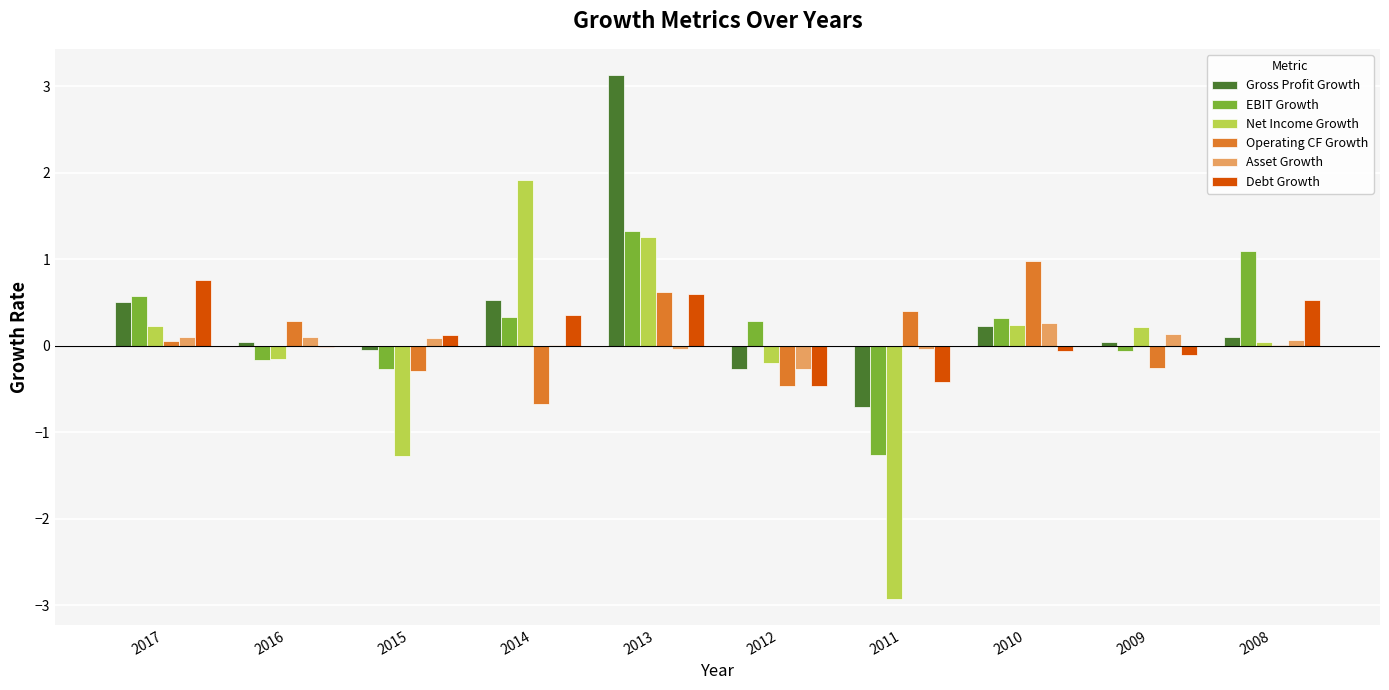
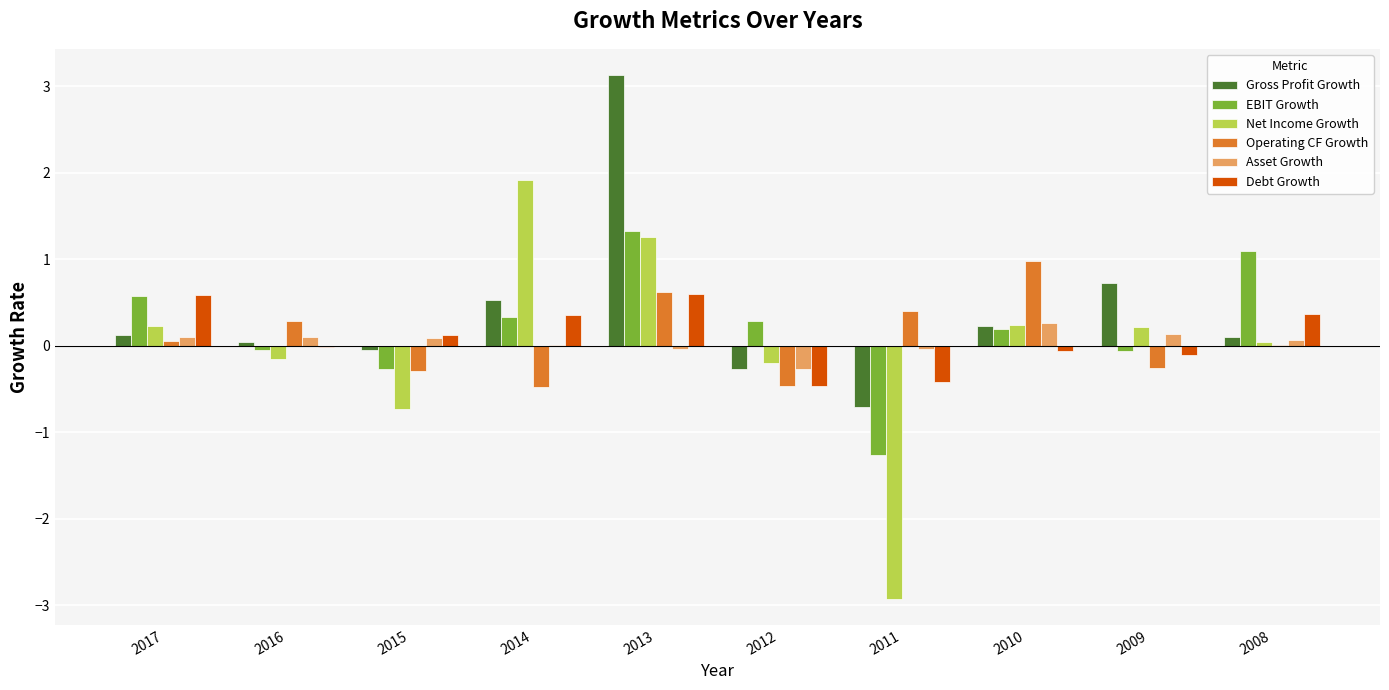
  {
    "Gross Profit Growth": {
-     "2017": 0.5,
+     "2017": 0.1,
      "2016": 0.0,
      "2015": 0.0,
      "2014": 0.5,
      "2013": 3.1,
      "2012": -0.3,
      "2011": -0.7,
      "2010": 0.2,
-     "2009": 0.0,
+     "2009": 0.7,
      "2008": 0.1
    },
    "EBIT Growth": {
      "2017": 0.6,
-     "2016": -0.2,
+     "2016": 0.0,
      "2015": -0.3,
      "2014": 0.3,
      "2013": 1.3,
      "2012": 0.3,
      "2011": -1.3,
-     "2010": 0.3,
+     "2010": 0.2,
      "2009": -0.1,
      "2008": 1.1
    },
    "Net Income Growth": {
      "2017": 0.2,
      "2016": -0.2,
-     "2015": -1.3,
+     "2015": -0.7,
      "2014": 1.9,
      "2013": 1.3,
      "2012": -0.2,
      "2011": -2.9,
      "2010": 0.2,
      "2009": 0.2,
      "2008": 0.0
    },
    "Operating CF Growth": {
      "2017": 0.0,
      "2016": 0.3,
      "2015": -0.3,
-     "2014": -0.7,
+     "2014": -0.5,
      "2013": 0.6,
      "2012": -0.5,
      "2011": 0.4,
      "2010": 1.0,
      "2009": -0.3
    },
    "Asset Growth": {
      "2017": 0.1,
      "2016": 0.1,
      "2015": 0.1,
      "2013": 0.0,
      "2012": -0.3,
      "2011": 0.0,
      "2010": 0.3,
      "2009": 0.1,
      "2008": 0.1
    },
    "Debt Growth": {
-     "2017": 0.8,
+     "2017": 0.6,
      "2015": 0.1,
      "2014": 0.4,
      "2013": 0.6,
      "2012": -0.5,
      "2011": -0.4,
      "2010": -0.1,
      "2009": -0.1,
-     "2008": 0.5
+     "2008": 0.4
    }
  }
